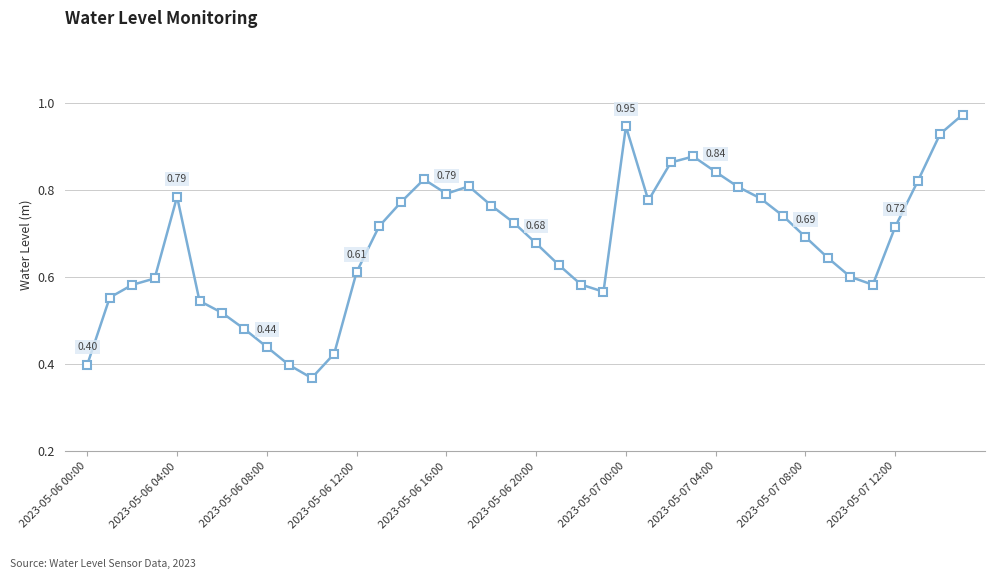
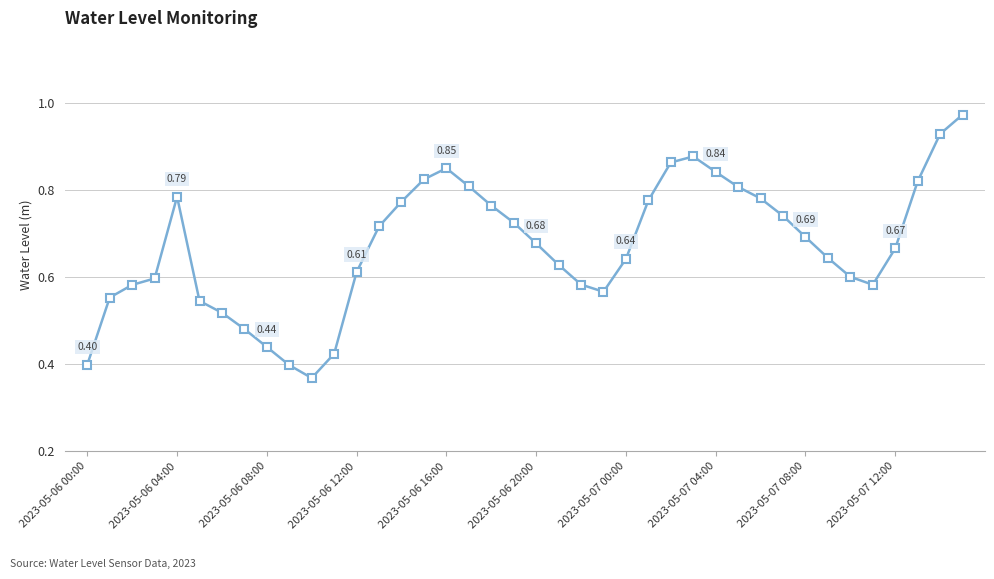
  {
-   "2023-05-06 16:00": 0.79,
-   "2023-05-07 00:00": 0.95,
-   "2023-05-07 12:00": 0.72
+   "2023-05-06 16:00": 0.85,
+   "2023-05-07 00:00": 0.64,
+   "2023-05-07 12:00": 0.67
  }
